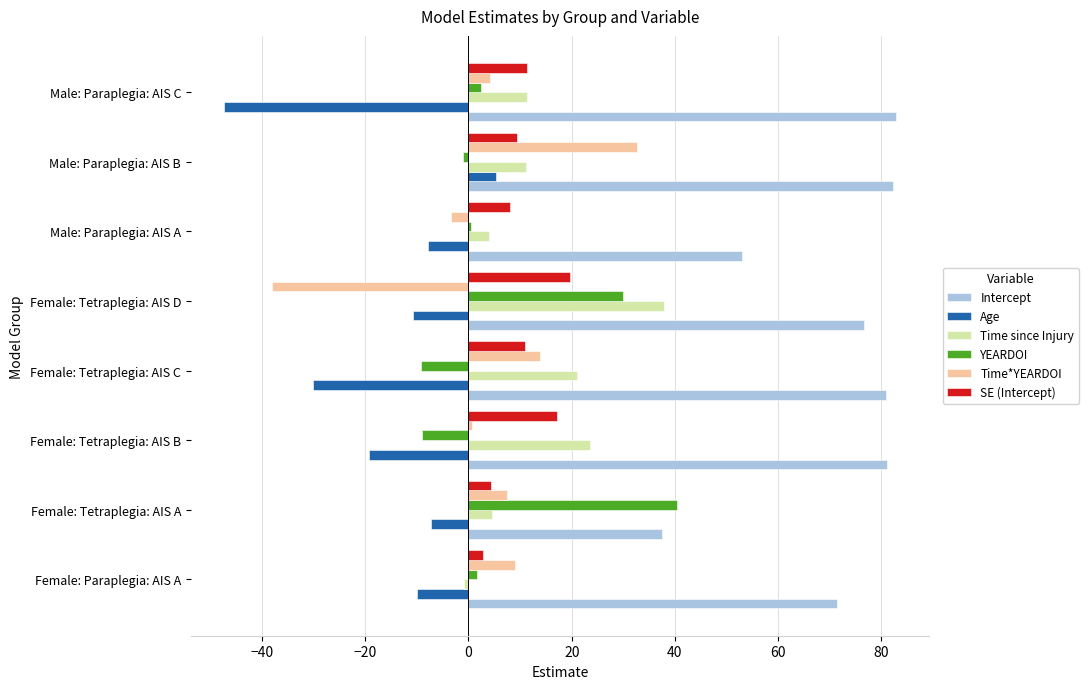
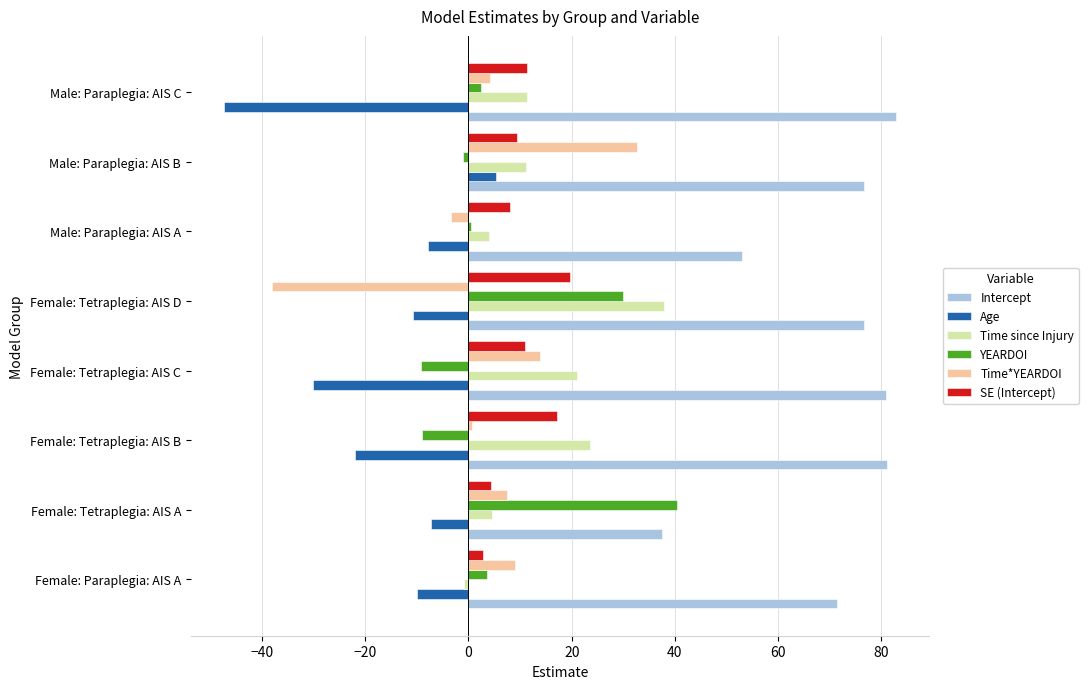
  {
    "Intercept": {
      "Male: Paraplegia: AIS C": 83,
-     "Male: Paraplegia: AIS B": 82,
+     "Male: Paraplegia: AIS B": 77,
      "Male: Paraplegia: AIS A": 53,
      "Female: Tetraplegia: AIS D": 77,
      "Female: Tetraplegia: AIS C": 81,
      "Female: Tetraplegia: AIS B": 81,
      "Female: Tetraplegia: AIS A": 38,
      "Female: Paraplegia: AIS A": 71
    },
    "Age": {
      "Male: Paraplegia: AIS C": -47,
      "Male: Paraplegia: AIS B": 5,
      "Male: Paraplegia: AIS A": -8,
      "Female: Tetraplegia: AIS D": -11,
      "Female: Tetraplegia: AIS C": -30,
-     "Female: Tetraplegia: AIS B": -19,
+     "Female: Tetraplegia: AIS B": -22,
      "Female: Tetraplegia: AIS A": -7,
      "Female: Paraplegia: AIS A": -10
    },
    "YEARDOI": {
      "Male: Paraplegia: AIS C": 2,
      "Male: Paraplegia: AIS B": -1,
      "Male: Paraplegia: AIS A": 1,
      "Female: Tetraplegia: AIS D": 30,
      "Female: Tetraplegia: AIS C": -9,
      "Female: Tetraplegia: AIS B": -9,
      "Female: Tetraplegia: AIS A": 40,
-     "Female: Paraplegia: AIS A": 2
+     "Female: Paraplegia: AIS A": 4
    },
    "SE (Intercept)": {
      "Male: Paraplegia: AIS C": 11,
      "Male: Paraplegia: AIS B": 9,
      "Male: Paraplegia: AIS A": 8,
      "Female: Tetraplegia: AIS D": 20,
      "Female: Tetraplegia: AIS C": 11,
      "Female: Tetraplegia: AIS B": 17,
      "Female: Tetraplegia: AIS A": 4,
      "Female: Paraplegia: AIS A": 3
    }
  }
